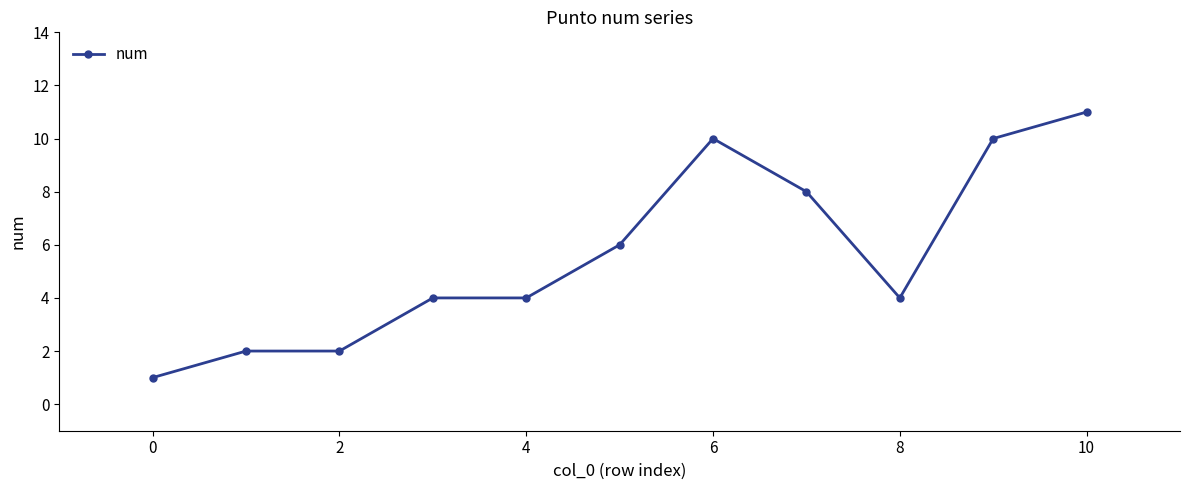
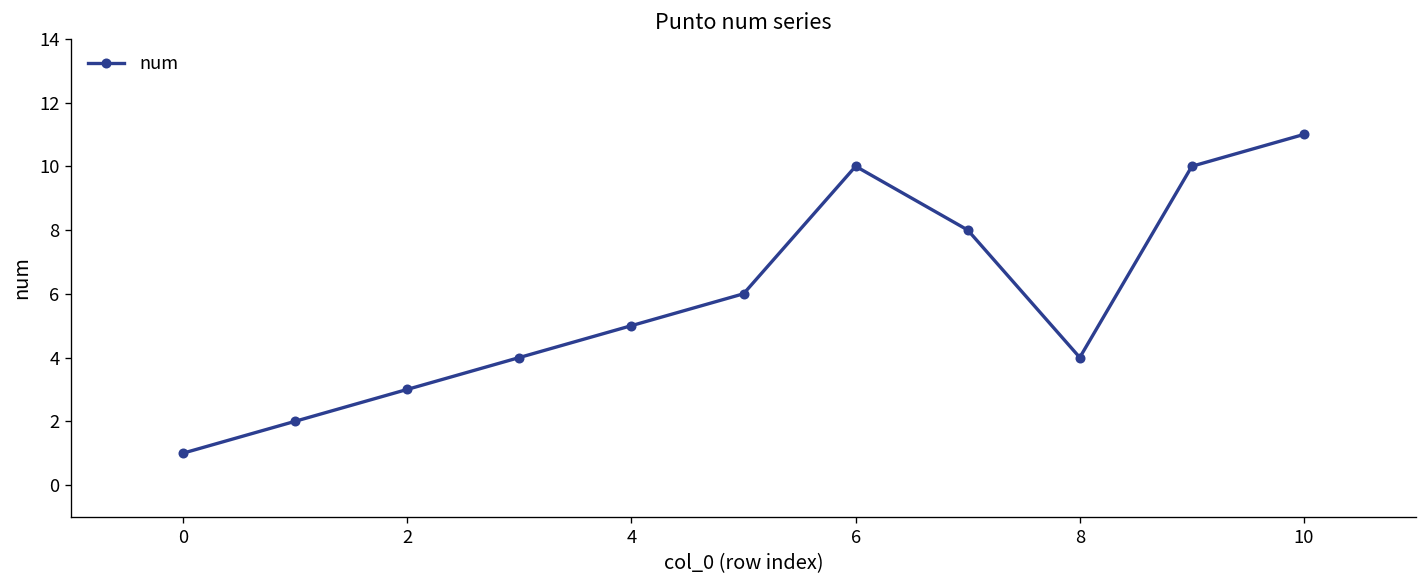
  {
    "0": 1,
-   "2": 2,
-   "4": 4,
+   "2": 3,
+   "4": 5,
    "6": 10,
    "8": 4,
    "10": 11
  }
